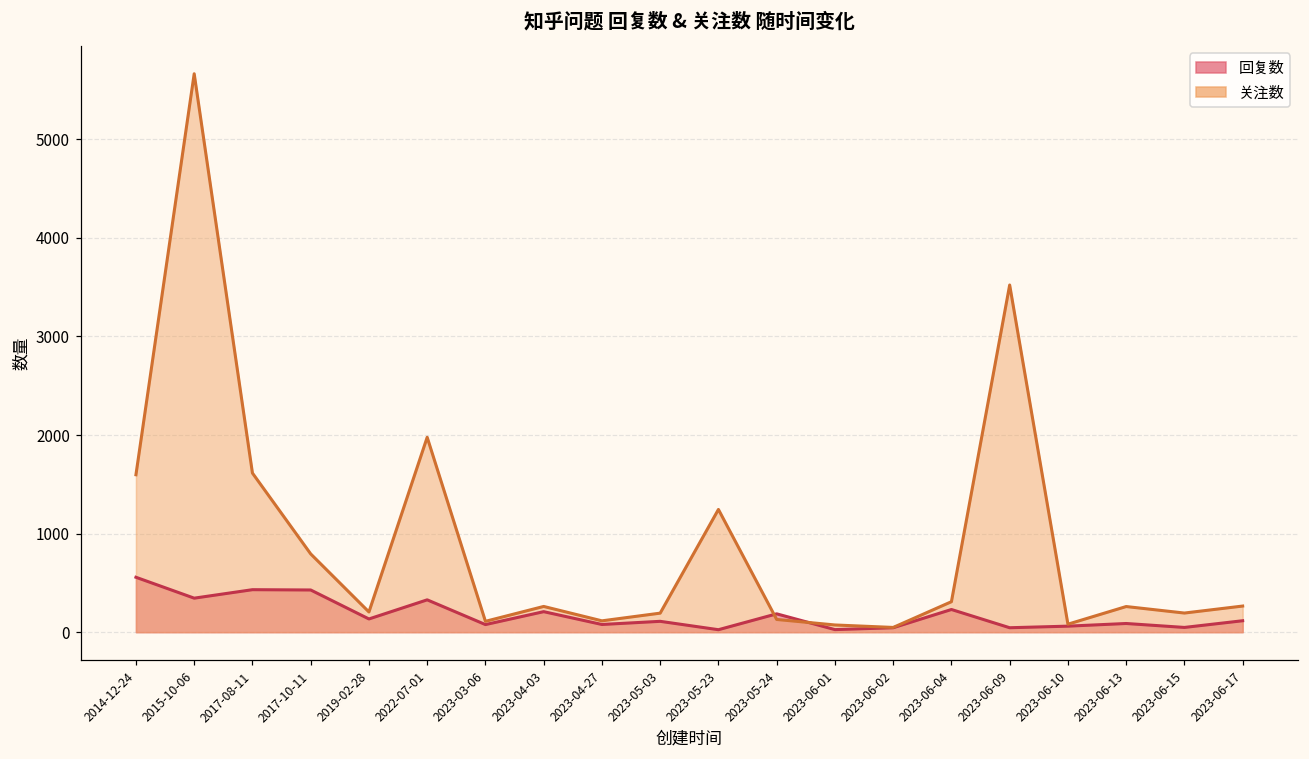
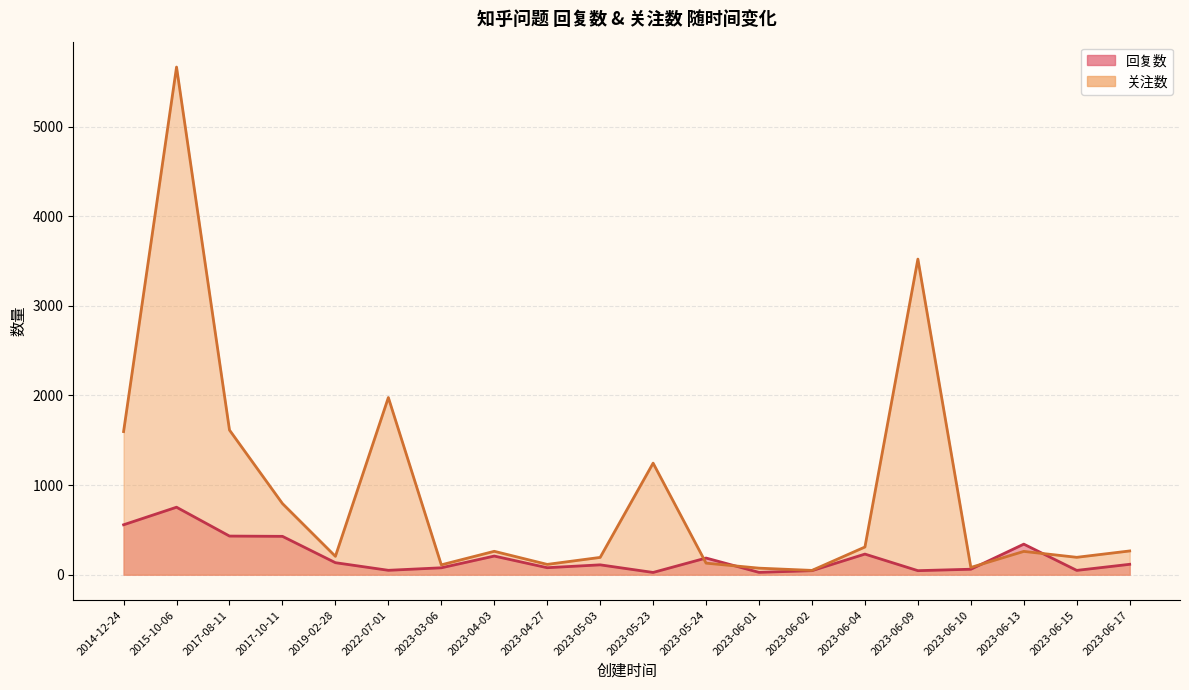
  {
    "回复数": {
      "2014-12-24": 600,
-     "2015-10-06": 300,
+     "2015-10-06": 800,
      "2017-08-11": 400,
      "2017-10-11": 400,
      "2019-02-28": 100,
-     "2022-07-01": 300,
+     "2022-07-01": 0,
      "2023-03-06": 100,
      "2023-04-03": 200,
      "2023-04-27": 100,
      "2023-05-03": 100,
      "2023-05-23": 0,
      "2023-05-24": 200,
      "2023-06-01": 0,
      "2023-06-04": 200,
      "2023-06-09": 0,
-     "2023-06-13": 100,
+     "2023-06-13": 300,
      "2023-06-15": 0,
      "2023-06-17": 100
    },
    "关注数": {
      "2014-12-24": 1600,
      "2015-10-06": 5700,
      "2017-08-11": 1600,
      "2017-10-11": 800,
      "2019-02-28": 200,
      "2022-07-01": 2000,
      "2023-03-06": 100,
      "2023-04-03": 300,
      "2023-04-27": 100,
      "2023-05-03": 200,
      "2023-05-23": 1200,
      "2023-05-24": 100,
      "2023-06-01": 100,
      "2023-06-04": 300,
      "2023-06-09": 3500,
      "2023-06-13": 300,
      "2023-06-15": 200,
      "2023-06-17": 300
    }
  }
